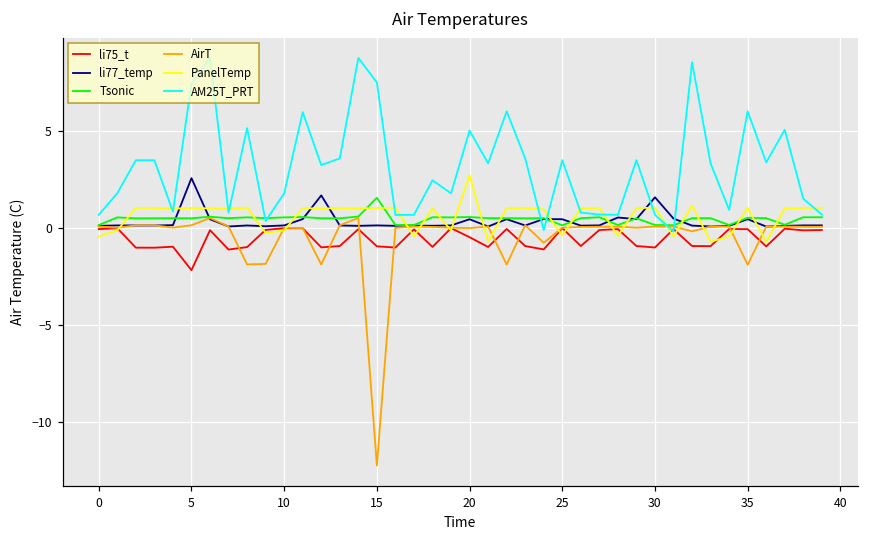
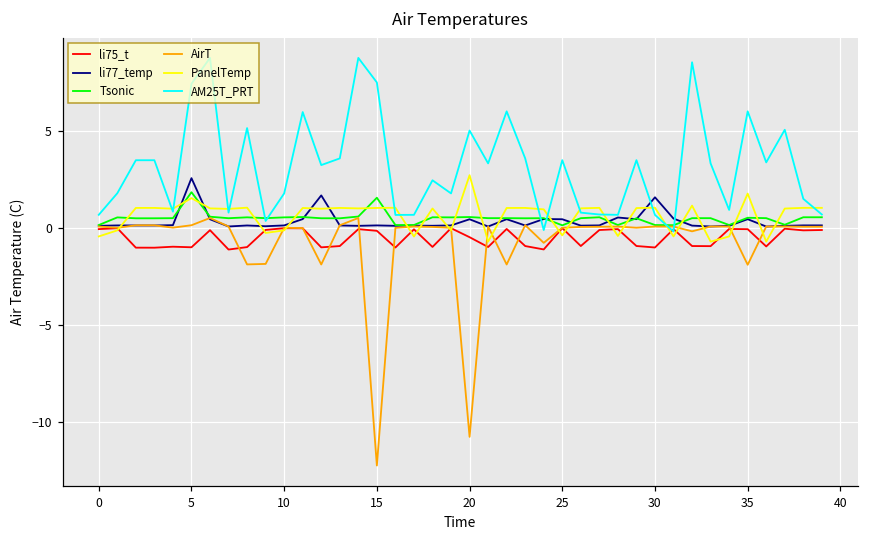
  {
    "li75_t": {
-     "5": -2.2,
-     "15": -1.0,
+     "5": -1.0,
+     "15": -0.2,
      "20": -0.5,
      "30": -1.0,
      "35": -0.1
    },
    "li77_temp": {
      "5": 2.6,
      "15": 0.1,
      "25": 0.4,
      "30": 1.6
    },
    "Tsonic": {
-     "5": 0.5,
+     "5": 1.8,
      "10": 0.5,
      "15": 1.6
    },
    "AirT": {
      "5": 0.1,
      "15": -12.3,
-     "20": 0.0,
+     "20": -10.8,
      "35": -1.9
    },
    "PanelTemp": {
      "0": -0.4,
-     "5": 1.0,
+     "5": 1.5,
      "15": 1.0,
      "20": 2.7,
      "25": -0.4,
      "30": 1.0,
-     "35": 1.0
+     "35": 1.8
    },
    "AM25T_PRT": {
      "0": 0.7,
      "10": 1.8,
      "15": 7.5,
      "20": 5.0,
      "25": 3.5,
      "30": 0.7,
      "35": 6.0
    }
  }
